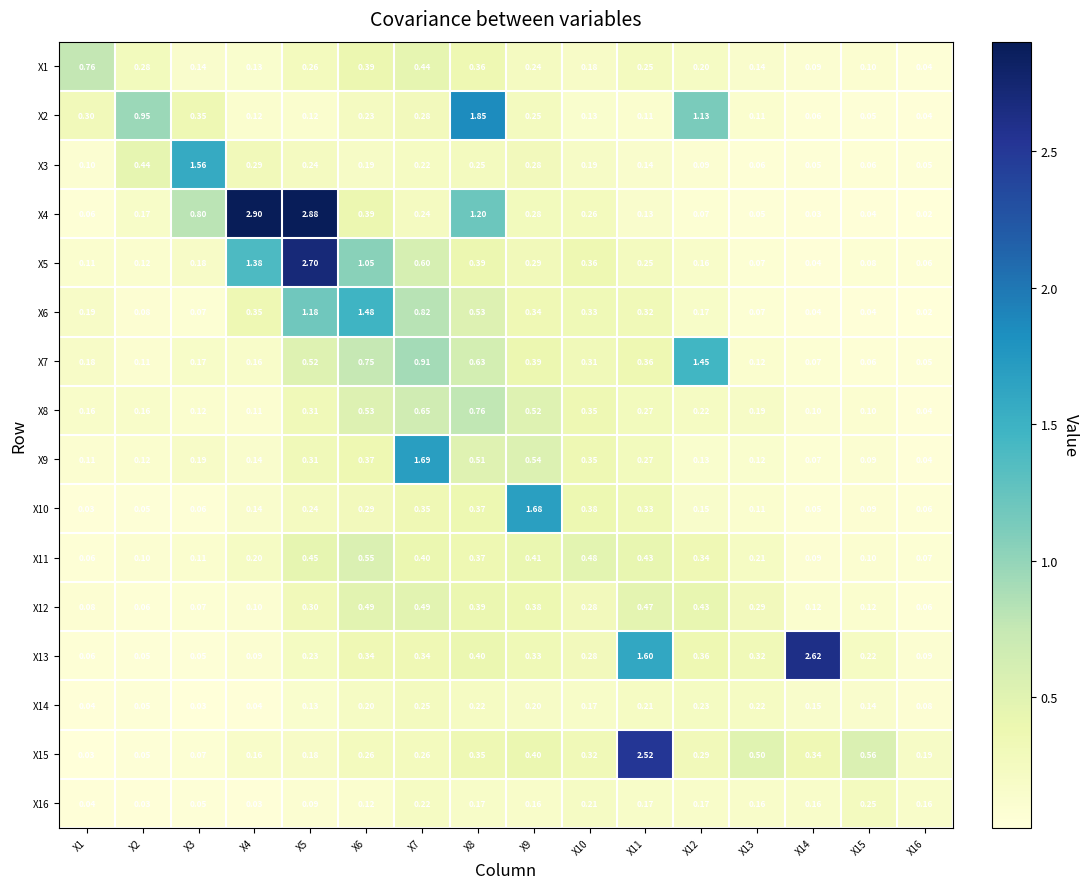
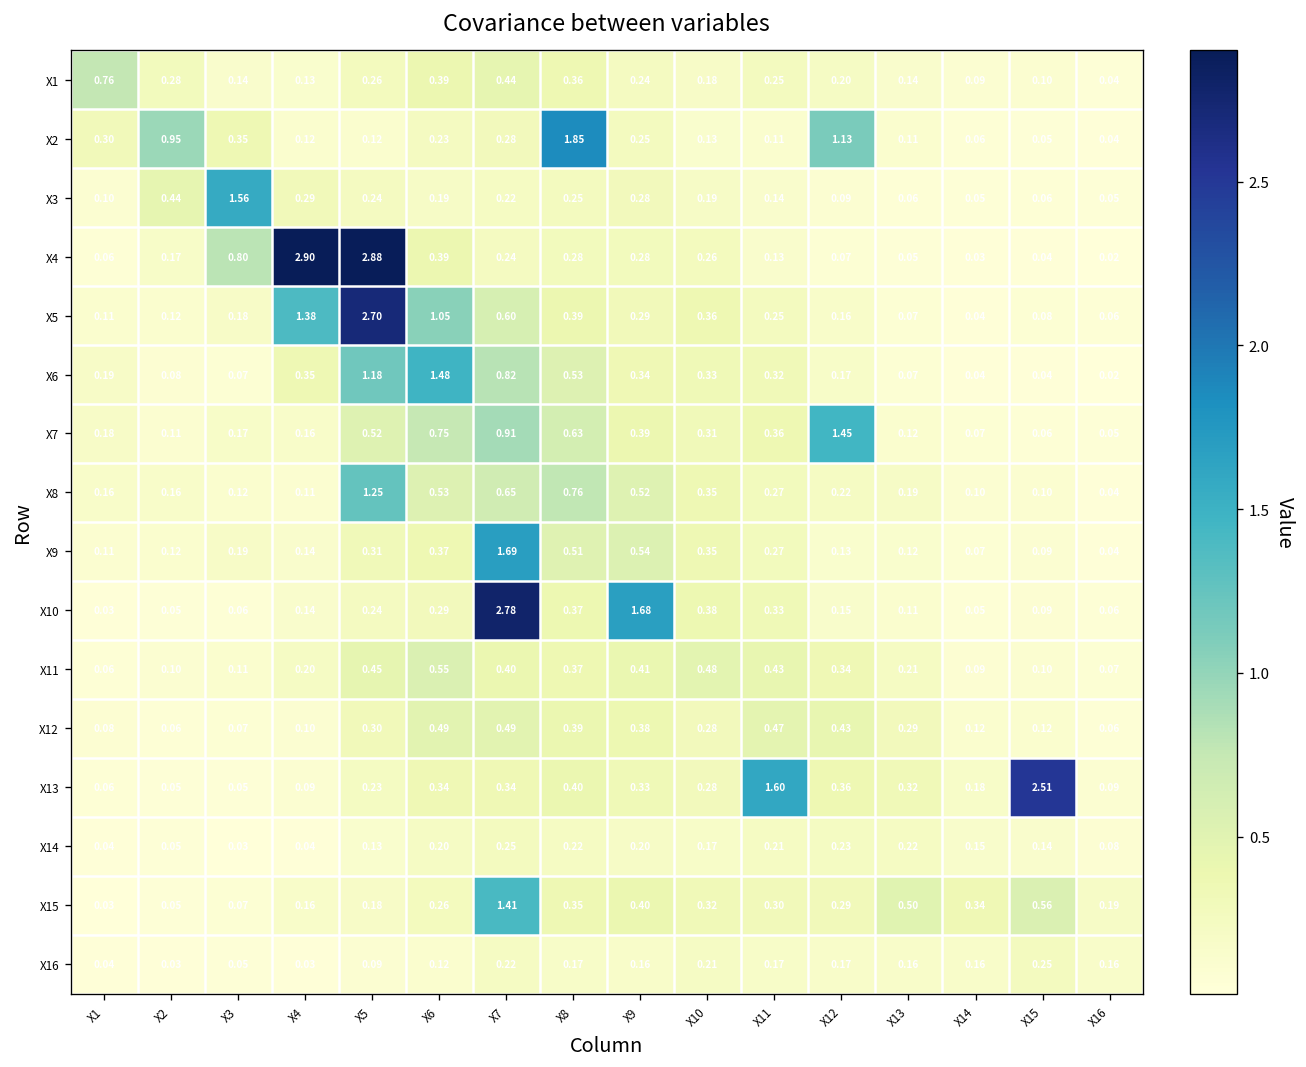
  {
    "X1": {
      "X1": 0.76,
      "X2": 0.28,
      "X3": 0.14,
      "X4": 0.13,
      "X5": 0.26,
      "X6": 0.39,
      "X7": 0.44,
      "X8": 0.36,
      "X9": 0.24,
      "X10": 0.18,
      "X11": 0.25,
      "X12": 0.20,
      "X13": 0.14
    },
    "X2": {
      "X1": 0.30,
      "X2": 0.95,
      "X3": 0.35,
      "X4": 0.12,
      "X5": 0.12,
      "X6": 0.23,
      "X7": 0.28,
      "X8": 1.85,
      "X9": 0.25,
      "X10": 0.13,
      "X11": 0.11,
      "X12": 1.13,
      "X13": 0.11
    },
    "X3": {
      "X2": 0.44,
      "X3": 1.56,
      "X4": 0.29,
      "X5": 0.24,
      "X6": 0.19,
      "X7": 0.22,
      "X8": 0.25,
      "X9": 0.28,
      "X10": 0.19,
      "X11": 0.14
    },
    "X4": {
      "X2": 0.17,
      "X3": 0.80,
      "X4": 2.90,
      "X5": 2.88,
      "X6": 0.39,
      "X7": 0.24,
-     "X8": 1.20,
+     "X8": 0.28,
      "X9": 0.28,
      "X10": 0.26,
      "X11": 0.13
    },
    "X5": {
      "X1": 0.11,
      "X2": 0.12,
      "X3": 0.18,
      "X4": 1.38,
      "X5": 2.70,
      "X6": 1.05,
      "X7": 0.60,
      "X8": 0.39,
      "X9": 0.29,
      "X10": 0.36,
      "X11": 0.25,
      "X12": 0.16
    },
    "X6": {
      "X1": 0.19,
      "X4": 0.35,
      "X5": 1.18,
      "X6": 1.48,
      "X7": 0.82,
      "X8": 0.53,
      "X9": 0.34,
      "X10": 0.33,
      "X11": 0.32,
      "X12": 0.17
    },
    "X7": {
      "X1": 0.18,
      "X3": 0.17,
      "X4": 0.16,
      "X5": 0.52,
      "X6": 0.75,
      "X7": 0.91,
      "X8": 0.63,
      "X9": 0.39,
      "X10": 0.31,
      "X11": 0.36,
      "X12": 1.45,
      "X13": 0.12
    },
    "X8": {
      "X1": 0.16,
      "X2": 0.16,
      "X3": 0.12,
-     "X5": 0.31,
+     "X5": 1.25,
      "X6": 0.53,
      "X7": 0.65,
      "X8": 0.76,
      "X9": 0.52,
      "X10": 0.35,
      "X11": 0.27,
      "X12": 0.22,
      "X13": 0.19
    },
    "X9": {
      "X2": 0.12,
      "X3": 0.19,
      "X4": 0.14,
      "X5": 0.31,
      "X6": 0.37,
      "X7": 1.69,
      "X8": 0.51,
      "X9": 0.54,
      "X10": 0.35,
      "X11": 0.27,
      "X12": 0.13,
      "X13": 0.12
    },
    "X10": {
      "X4": 0.14,
      "X5": 0.24,
      "X6": 0.29,
-     "X7": 0.35,
+     "X7": 2.78,
      "X8": 0.37,
      "X9": 1.68,
      "X10": 0.38,
      "X11": 0.33,
      "X12": 0.15,
      "X13": 0.11
    },
    "X11": {
      "X3": 0.11,
      "X4": 0.20,
      "X5": 0.45,
      "X6": 0.55,
      "X7": 0.40,
      "X8": 0.37,
      "X9": 0.41,
      "X10": 0.48,
      "X11": 0.43,
      "X12": 0.34,
      "X13": 0.21
    },
    "X12": {
      "X5": 0.30,
      "X6": 0.49,
      "X7": 0.49,
      "X8": 0.39,
      "X9": 0.38,
      "X10": 0.28,
      "X11": 0.47,
      "X12": 0.43,
      "X13": 0.29,
      "X14": 0.12,
      "X15": 0.12
    },
    "X13": {
      "X5": 0.23,
      "X6": 0.34,
      "X7": 0.34,
      "X8": 0.40,
      "X9": 0.33,
      "X10": 0.28,
      "X11": 1.60,
      "X12": 0.36,
      "X13": 0.32,
-     "X14": 2.62,
-     "X15": 0.22
+     "X14": 0.18,
+     "X15": 2.51
    },
    "X14": {
      "X5": 0.13,
      "X6": 0.20,
      "X7": 0.25,
      "X8": 0.22,
      "X9": 0.20,
      "X10": 0.17,
      "X11": 0.21,
      "X12": 0.23,
      "X13": 0.22,
      "X14": 0.15,
      "X15": 0.14
    },
    "X15": {
      "X4": 0.16,
      "X5": 0.18,
      "X6": 0.26,
-     "X7": 0.26,
+     "X7": 1.41,
      "X8": 0.35,
      "X9": 0.40,
      "X10": 0.32,
-     "X11": 2.52,
+     "X11": 0.30,
      "X12": 0.29,
      "X13": 0.50,
      "X14": 0.34,
      "X15": 0.56,
      "X16": 0.19
    },
    "X16": {
      "X6": 0.12,
      "X7": 0.22,
      "X8": 0.17,
      "X9": 0.16,
      "X10": 0.21,
      "X11": 0.17,
      "X12": 0.17,
      "X13": 0.16,
      "X14": 0.16,
      "X15": 0.25,
      "X16": 0.16
    }
  }
